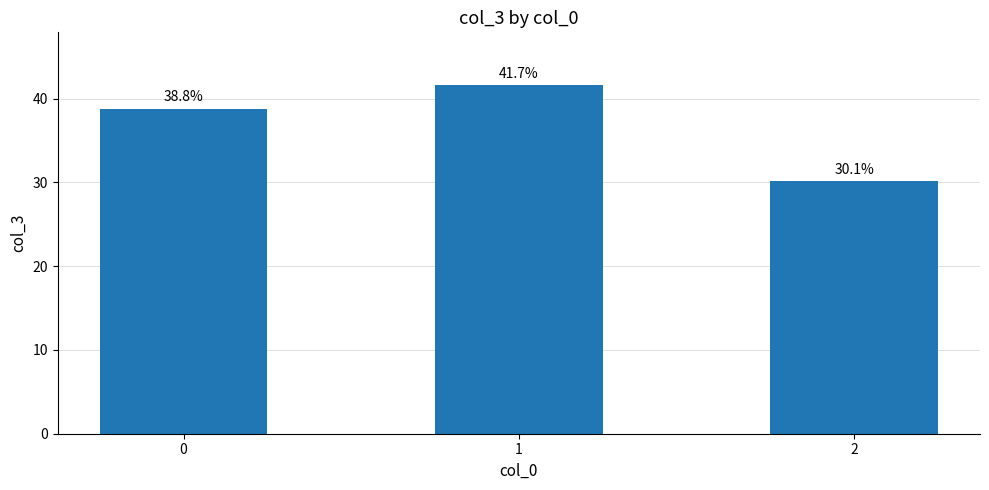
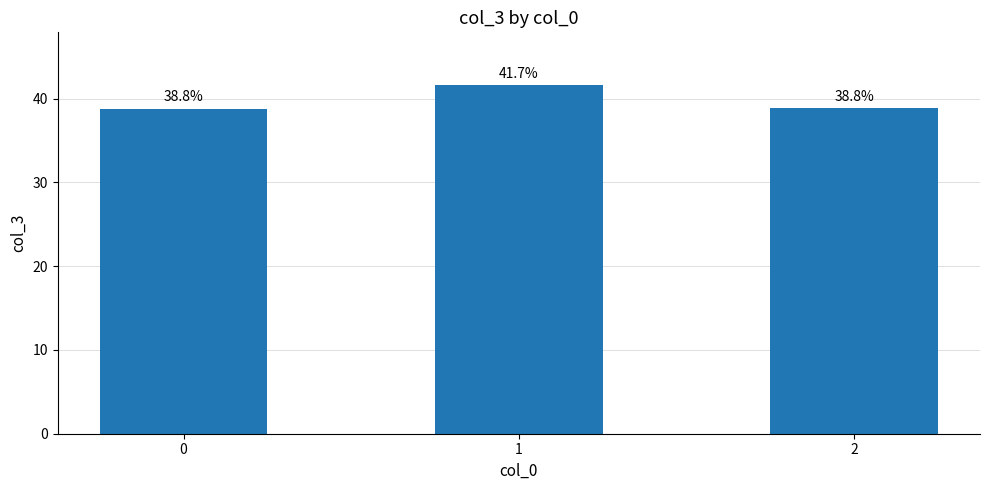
  {
    "0": "38.8%",
    "1": "41.7%",
-   "2": "30.1%"
+   "2": "38.8%"
  }
